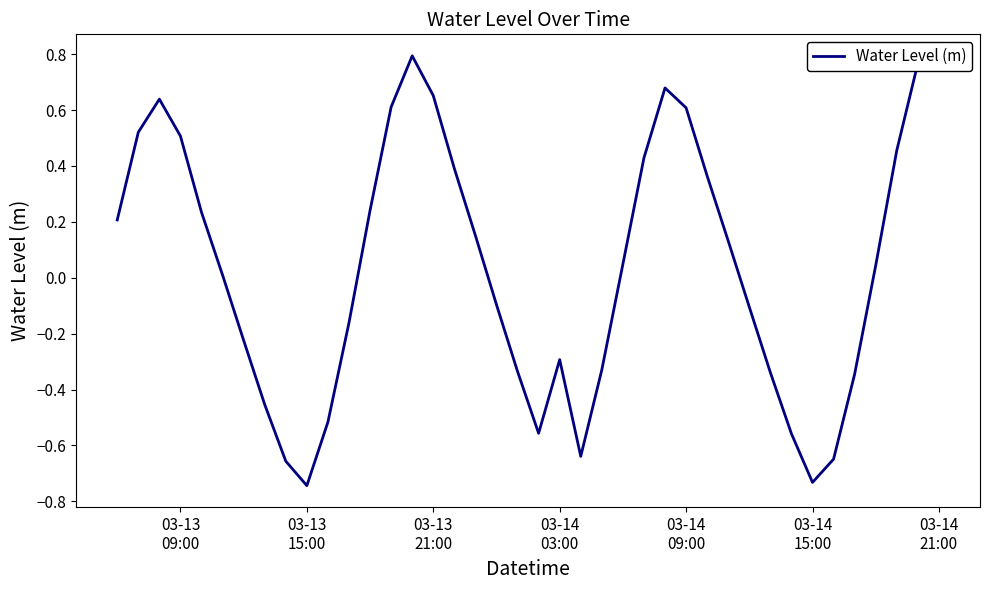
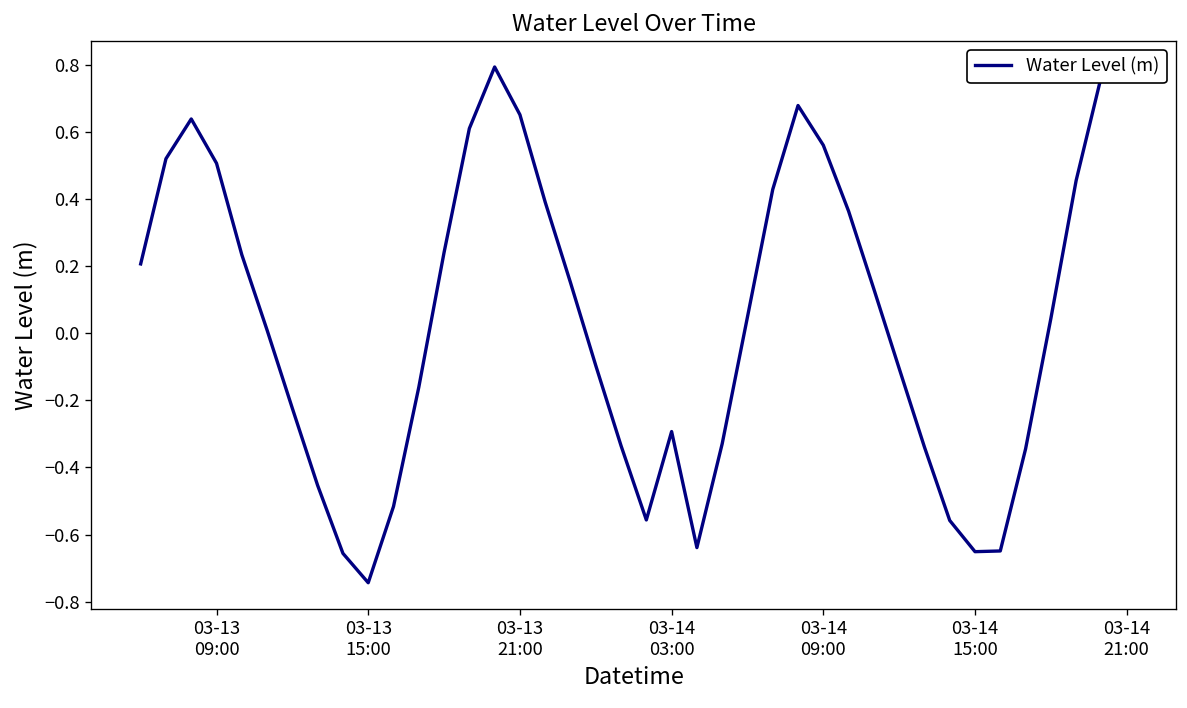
  {
    "03-13 09:00": 0.51,
    "03-13 15:00": -0.74,
    "03-13 21:00": 0.65,
    "03-14 03:00": -0.29,
-   "03-14 09:00": 0.61,
-   "03-14 15:00": -0.73
+   "03-14 09:00": 0.56,
+   "03-14 15:00": -0.65
  }
